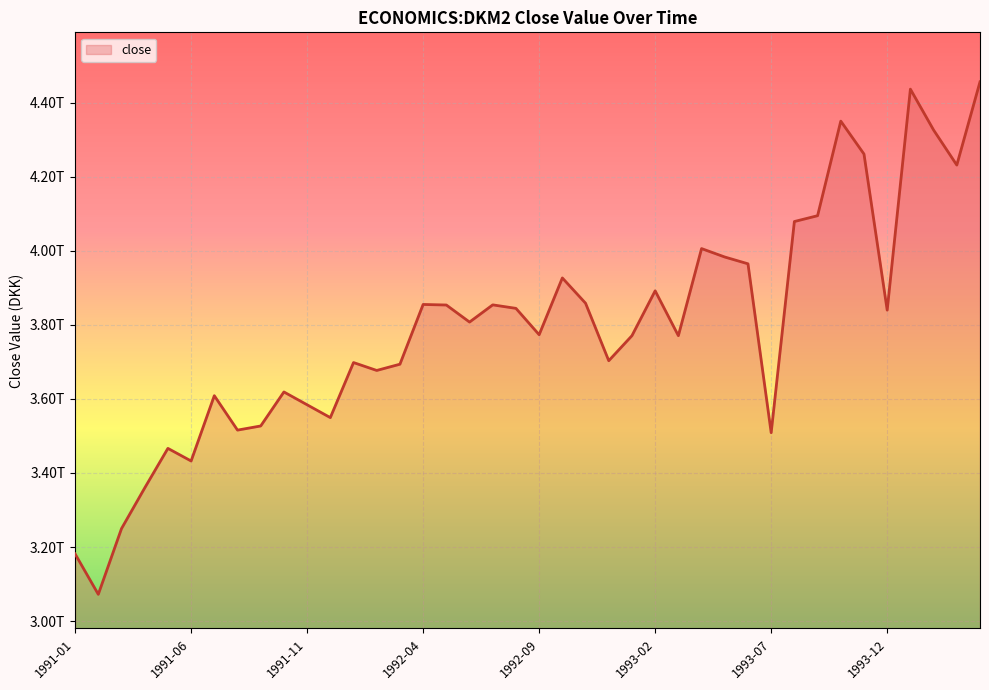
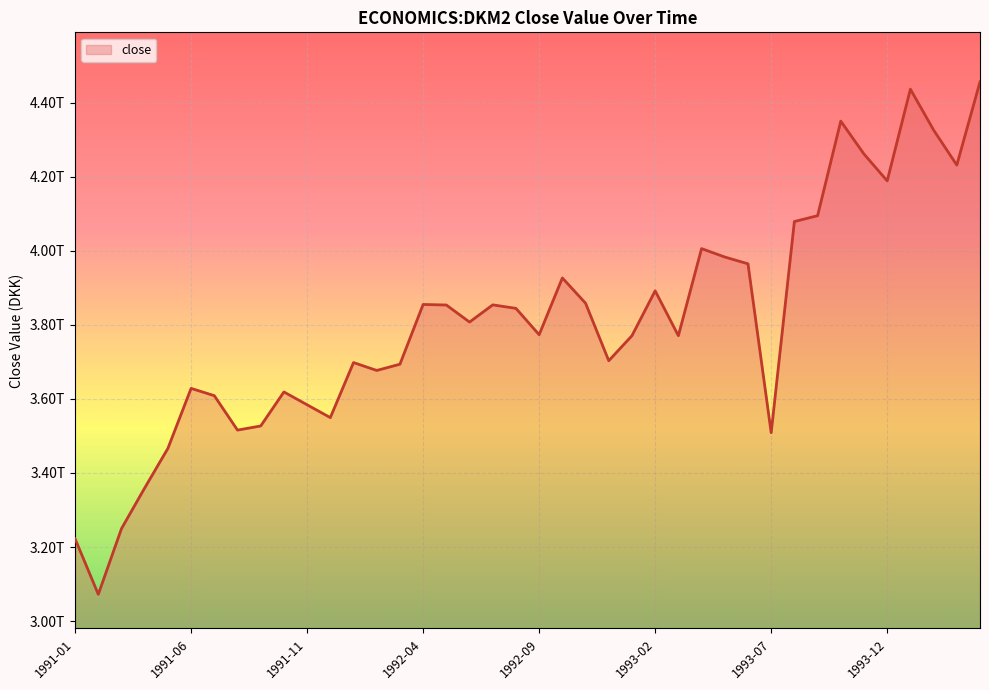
  {
-   "1991-01": "3.18T",
-   "1991-06": "3.43T",
+   "1991-01": "3.22T",
+   "1991-06": "3.63T",
    "1991-11": "3.58T",
    "1992-04": "3.86T",
    "1992-09": "3.77T",
    "1993-02": "3.89T",
    "1993-07": "3.51T",
-   "1993-12": "3.84T"
+   "1993-12": "4.19T"
  }
